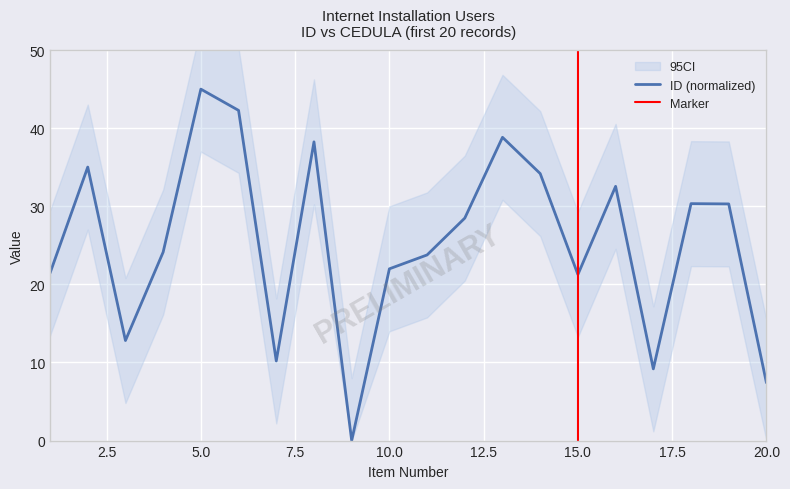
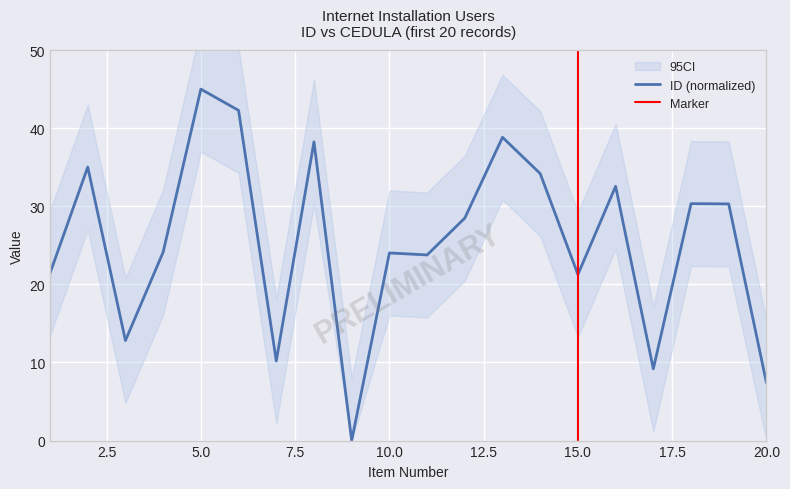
  {
    "ID (normalized)": {
      "5.0": 45,
-     "10.0": 22,
+     "10.0": 24,
      "15.0": 21,
      "20.0": 7
    },
    "95CI": {
      "20.0": 15
    }
  }
